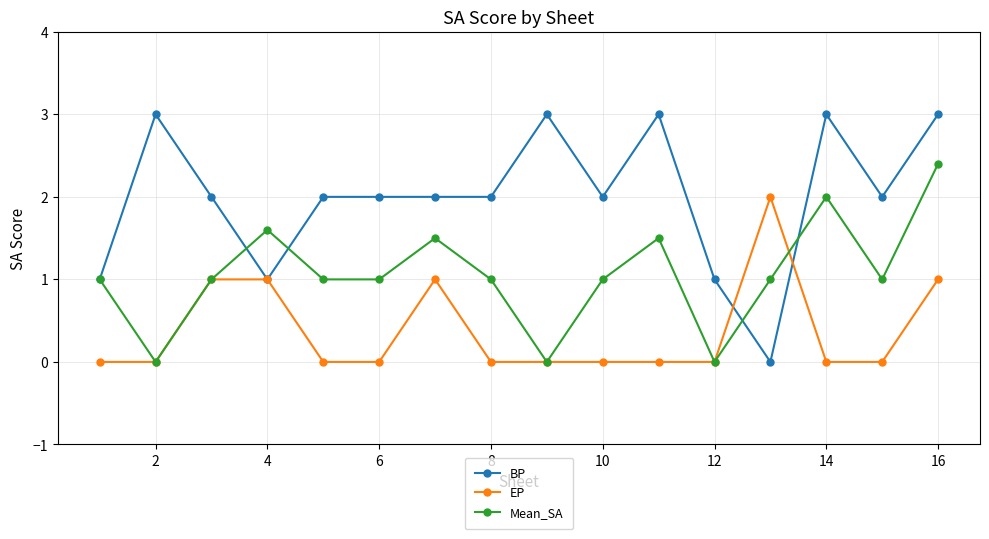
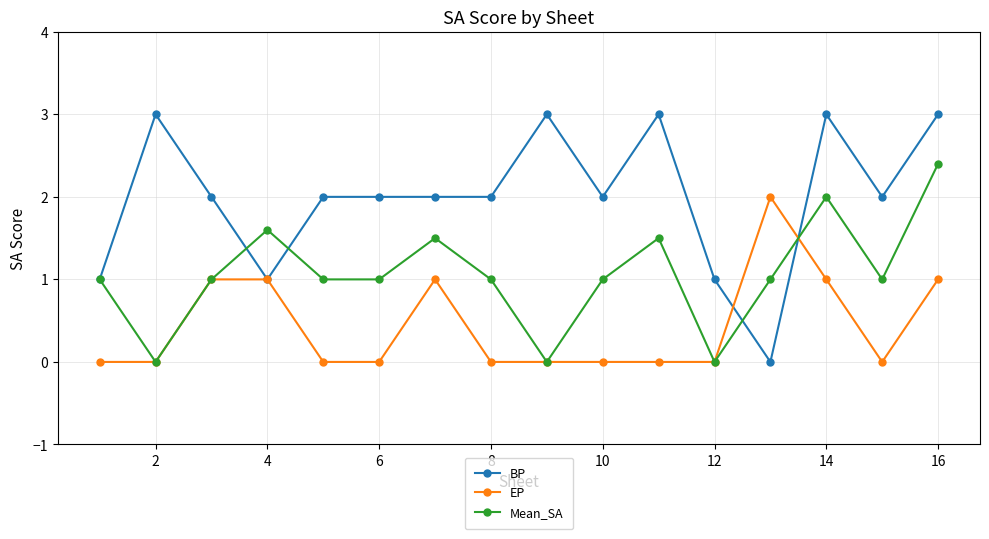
  {
    "BP": {
      "2": 3,
      "6": 2,
      "8": 2,
      "10": 2,
      "12": 1,
      "14": 3,
      "16": 3
    },
    "EP": {
      "6": 0,
      "8": 0,
      "10": 0,
-     "14": 0,
+     "14": 1,
      "16": 1
    },
    "Mean_SA": {
      "4": 1.6,
      "6": 1,
      "8": 1,
      "10": 1,
      "14": 2,
      "16": 2.4
    }
  }
